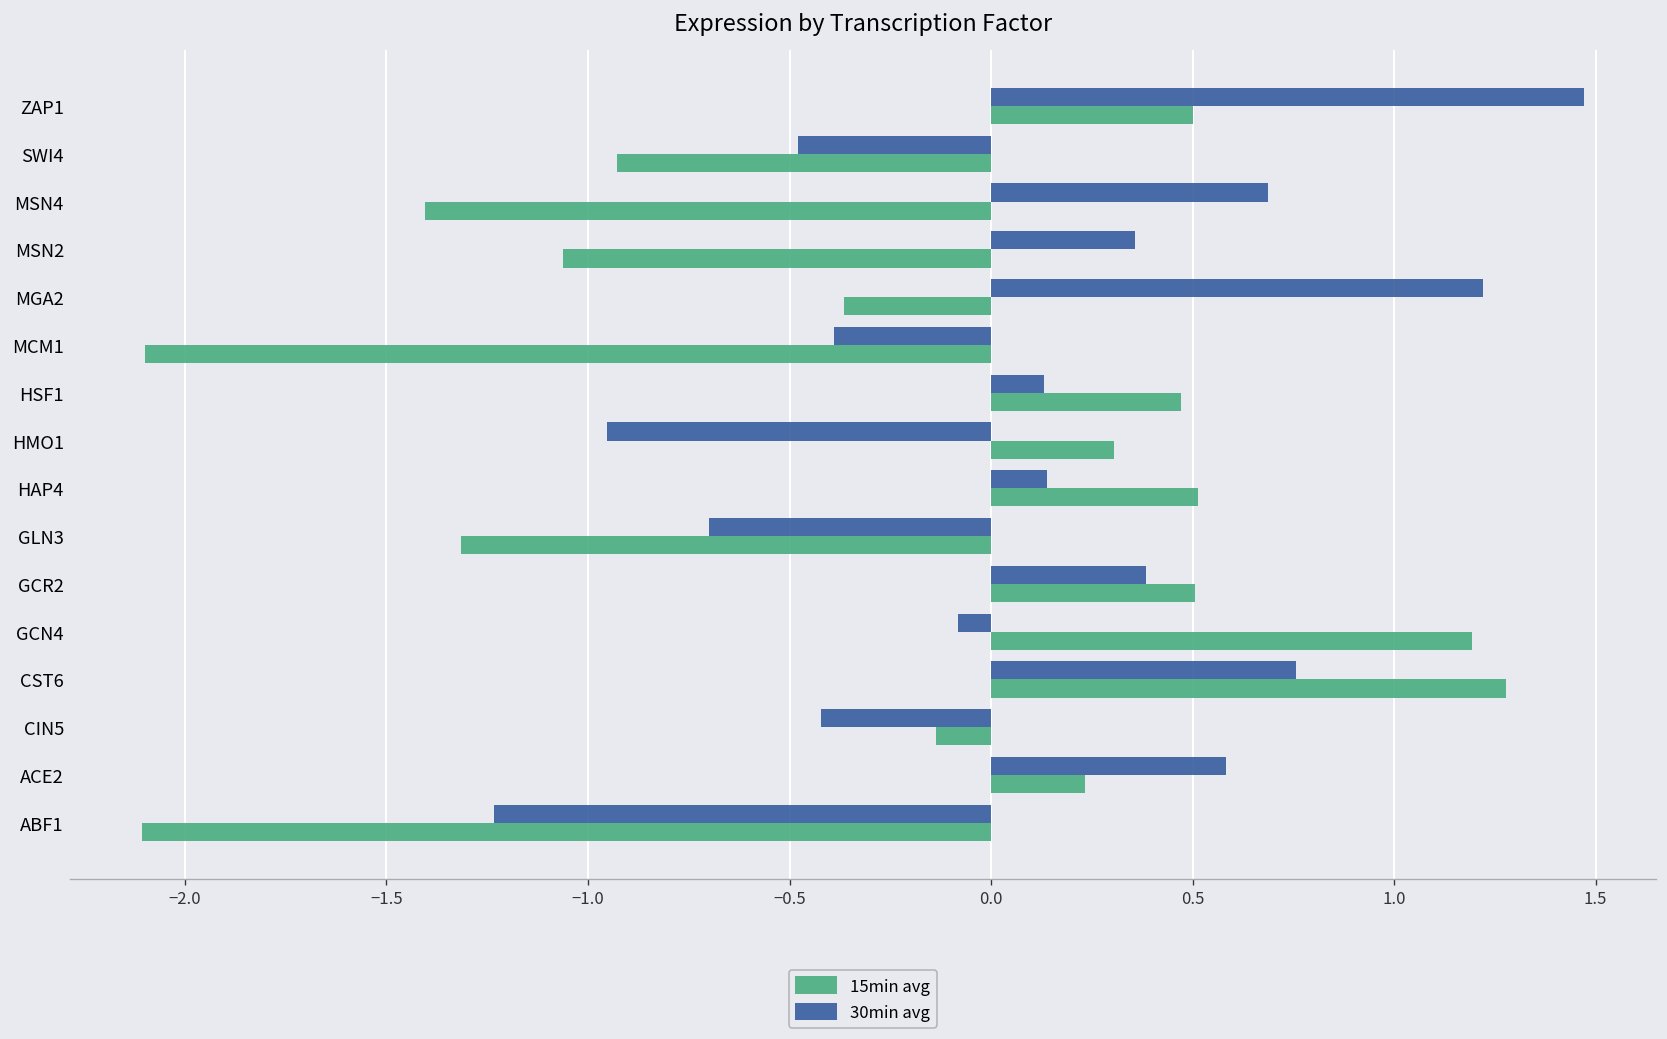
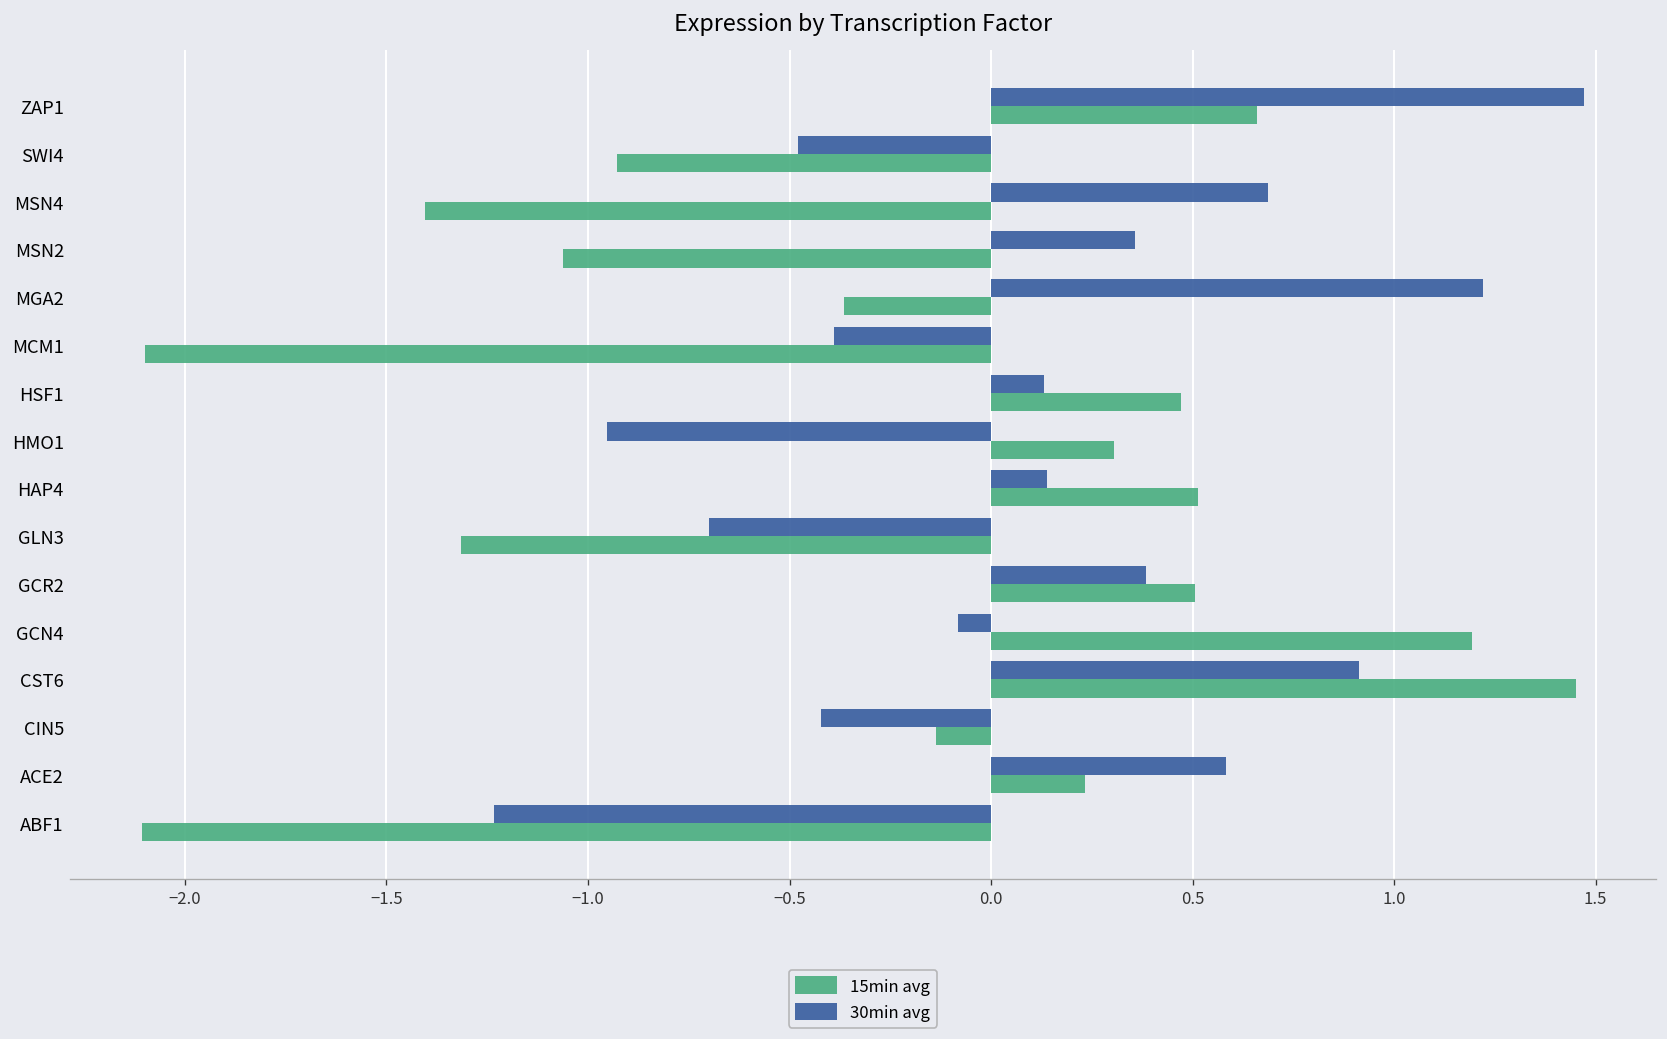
  {
    "15min avg": {
-     "ZAP1": 0.50,
+     "ZAP1": 0.66,
      "SWI4": -0.93,
      "MSN4": -1.40,
      "MSN2": -1.06,
      "MGA2": -0.37,
      "MCM1": -2.10,
      "HSF1": 0.47,
      "HMO1": 0.31,
      "HAP4": 0.51,
      "GLN3": -1.31,
      "GCR2": 0.51,
      "GCN4": 1.19,
-     "CST6": 1.28,
+     "CST6": 1.45,
      "CIN5": -0.14,
      "ACE2": 0.23,
      "ABF1": -2.11
    },
    "30min avg": {
      "ZAP1": 1.47,
      "SWI4": -0.48,
      "MSN4": 0.69,
      "MSN2": 0.36,
      "MGA2": 1.22,
      "MCM1": -0.39,
      "HSF1": 0.13,
      "HMO1": -0.95,
      "HAP4": 0.14,
      "GLN3": -0.70,
      "GCR2": 0.38,
      "GCN4": -0.08,
-     "CST6": 0.76,
+     "CST6": 0.91,
      "CIN5": -0.42,
      "ACE2": 0.58,
      "ABF1": -1.23
    }
  }
